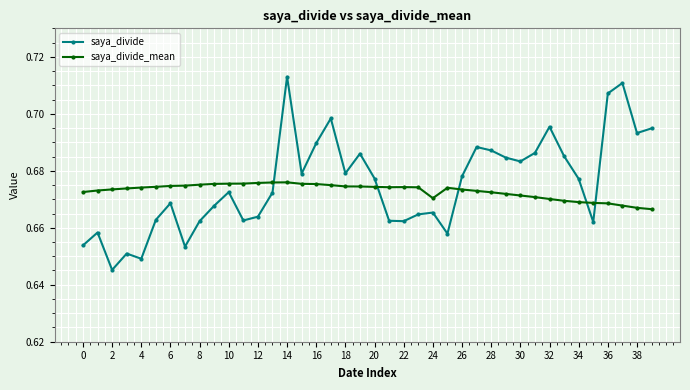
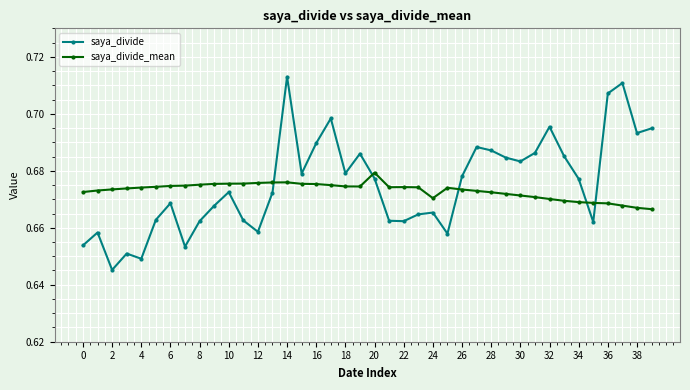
  {
    "saya_divide": {
      "0": 0.654,
      "2": 0.645,
      "4": 0.649,
      "6": 0.669,
      "8": 0.662,
      "10": 0.673,
-     "12": 0.664,
+     "12": 0.659,
      "14": 0.713,
      "16": 0.690,
      "18": 0.679,
      "20": 0.677,
      "22": 0.662,
      "24": 0.665,
      "26": 0.678,
      "28": 0.687,
      "30": 0.683,
      "32": 0.695,
      "34": 0.677,
      "36": 0.707,
      "38": 0.693
    },
    "saya_divide_mean": {
      "0": 0.673,
      "2": 0.673,
      "4": 0.674,
      "6": 0.675,
      "8": 0.675,
      "10": 0.675,
      "12": 0.676,
      "14": 0.676,
      "16": 0.675,
      "18": 0.675,
-     "20": 0.674,
+     "20": 0.679,
      "22": 0.674,
      "24": 0.670,
      "26": 0.673,
      "28": 0.672,
      "30": 0.671,
      "32": 0.670,
      "34": 0.669,
      "36": 0.669,
      "38": 0.667
    }
  }
